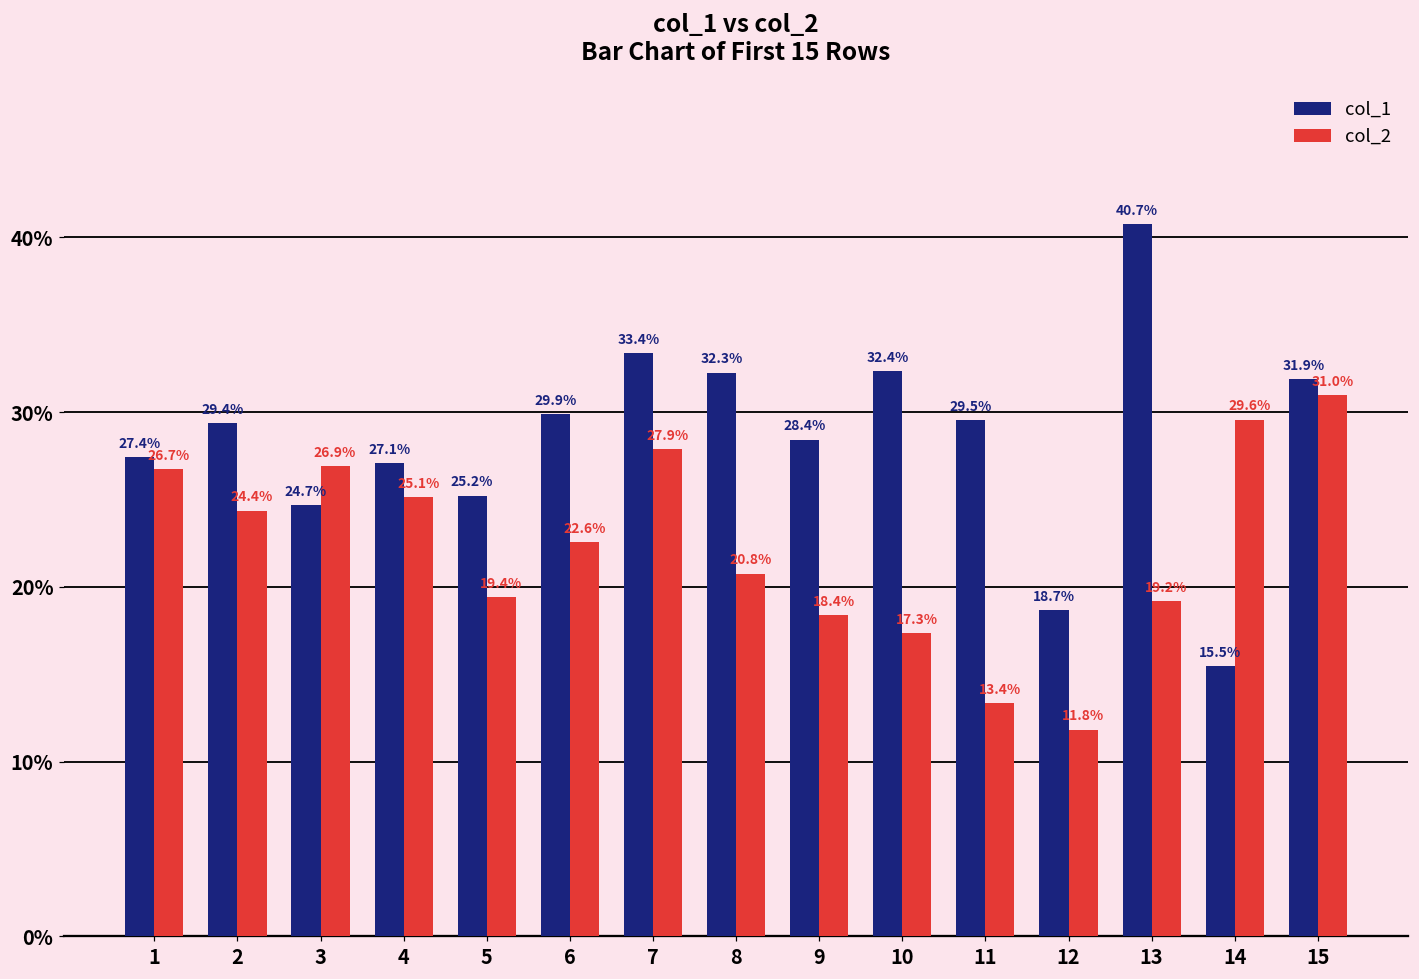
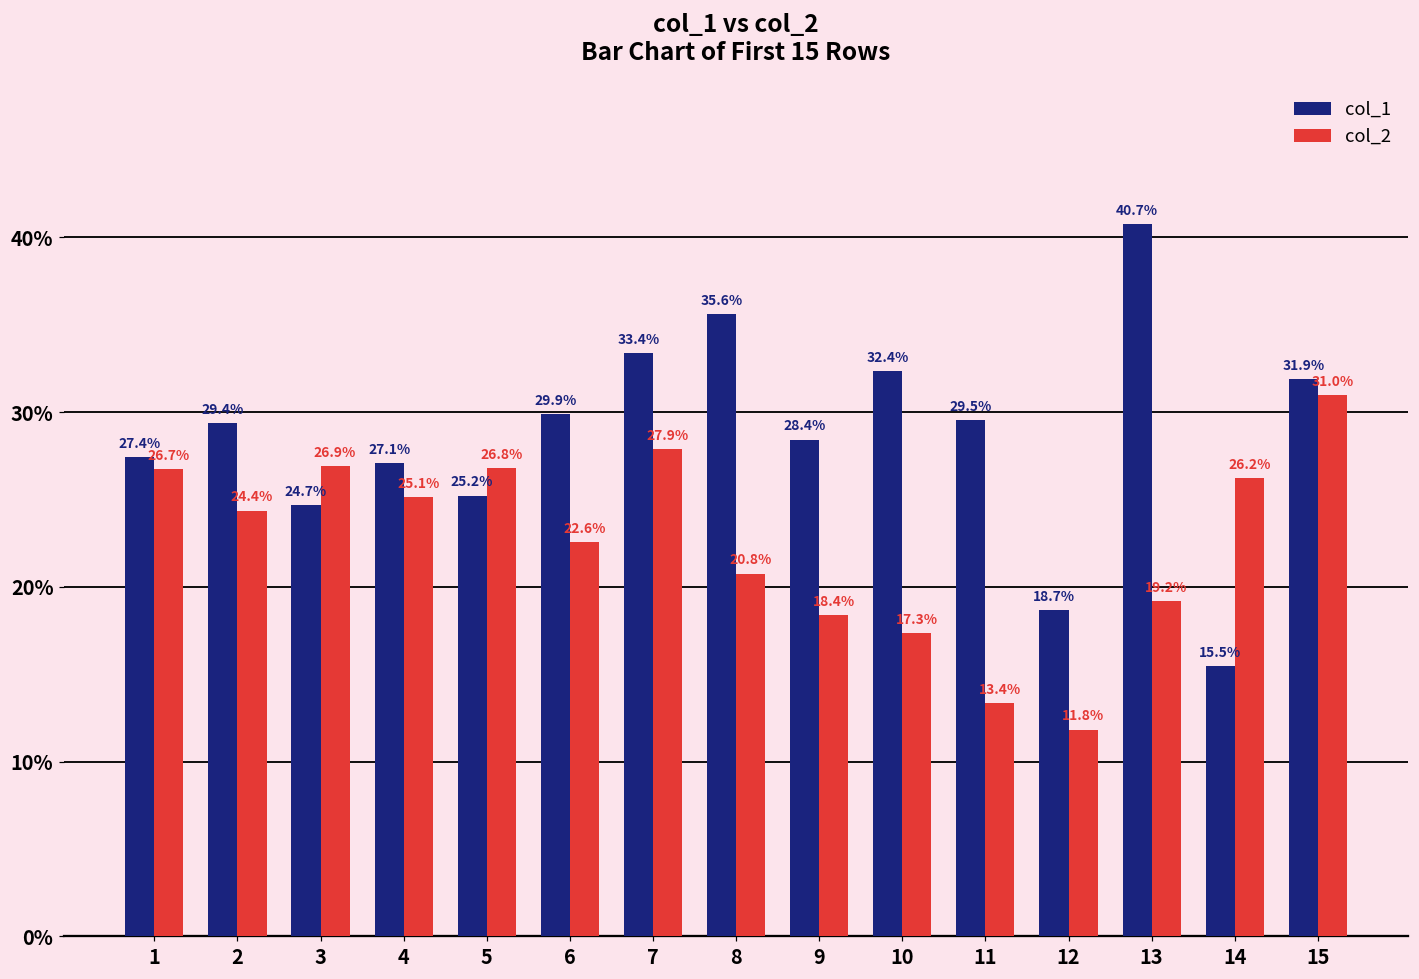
  {
    "col_1": {
      "1": "27.4%",
      "2": "29.4%",
      "3": "24.7%",
      "4": "27.1%",
      "5": "25.2%",
      "6": "29.9%",
      "7": "33.4%",
-     "8": "32.3%",
+     "8": "35.6%",
      "9": "28.4%",
      "10": "32.4%",
      "11": "29.5%",
      "12": "18.7%",
      "13": "40.7%",
      "14": "15.5%",
      "15": "31.9%"
    },
    "col_2": {
      "1": "26.7%",
      "2": "24.4%",
      "3": "26.9%",
      "4": "25.1%",
-     "5": "19.4%",
+     "5": "26.8%",
      "6": "22.6%",
      "7": "27.9%",
      "8": "20.8%",
      "9": "18.4%",
      "10": "17.3%",
      "11": "13.4%",
      "12": "11.8%",
      "13": "19.2%",
-     "14": "29.6%",
+     "14": "26.2%",
      "15": "31.0%"
    }
  }
